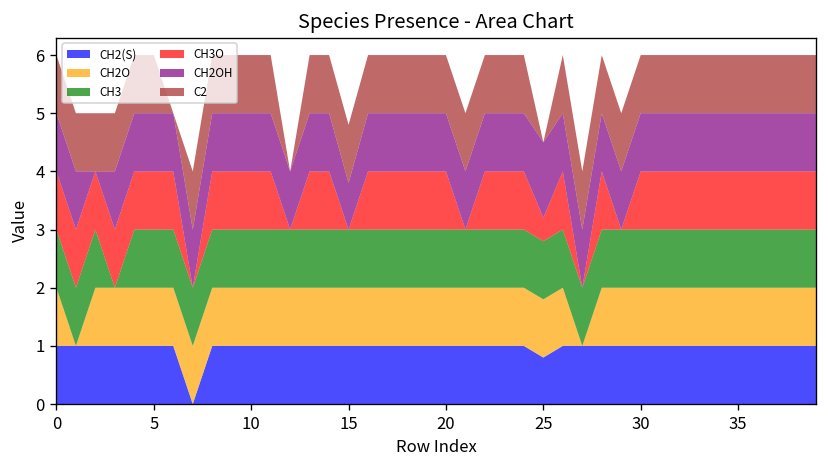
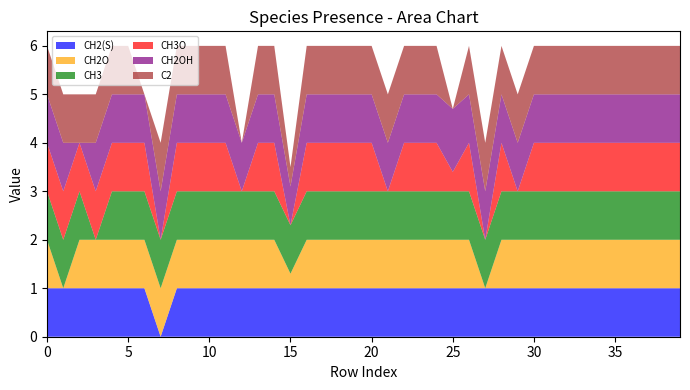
  {
    "CH2(S)": {
      "0": 1.0,
      "5": 1.0,
      "10": 1.0,
      "15": 1.0,
      "20": 1.0,
-     "25": 0.8,
+     "25": 1.0,
      "30": 1.0,
      "35": 1.0
    },
    "CH2O": {
      "0": 1.0,
      "5": 1.0,
      "10": 1.0,
-     "15": 1.0,
+     "15": 0.3,
      "20": 1.0,
      "25": 1.0,
      "30": 1.0,
      "35": 1.0
    },
    "CH3": {
      "0": 1.0,
      "5": 1.0,
      "10": 1.0,
      "20": 1.0,
      "25": 1.0,
      "30": 1.0,
      "35": 1.0
    },
    "CH3O": {
      "0": 1.0,
      "5": 1.0,
      "10": 1.0,
      "20": 1.0,
      "25": 0.4,
      "30": 1.0,
      "35": 1.0
    },
    "CH2OH": {
      "0": 1.0,
      "5": 1.0,
      "10": 1.0,
      "15": 0.8,
      "20": 1.0,
      "30": 1.0,
      "35": 1.0
    },
    "C2": {
      "0": 1.0,
      "10": 1.0,
-     "15": 1.0,
+     "15": 0.4,
      "20": 1.0,
      "30": 1.0,
      "35": 1.0
    }
  }
